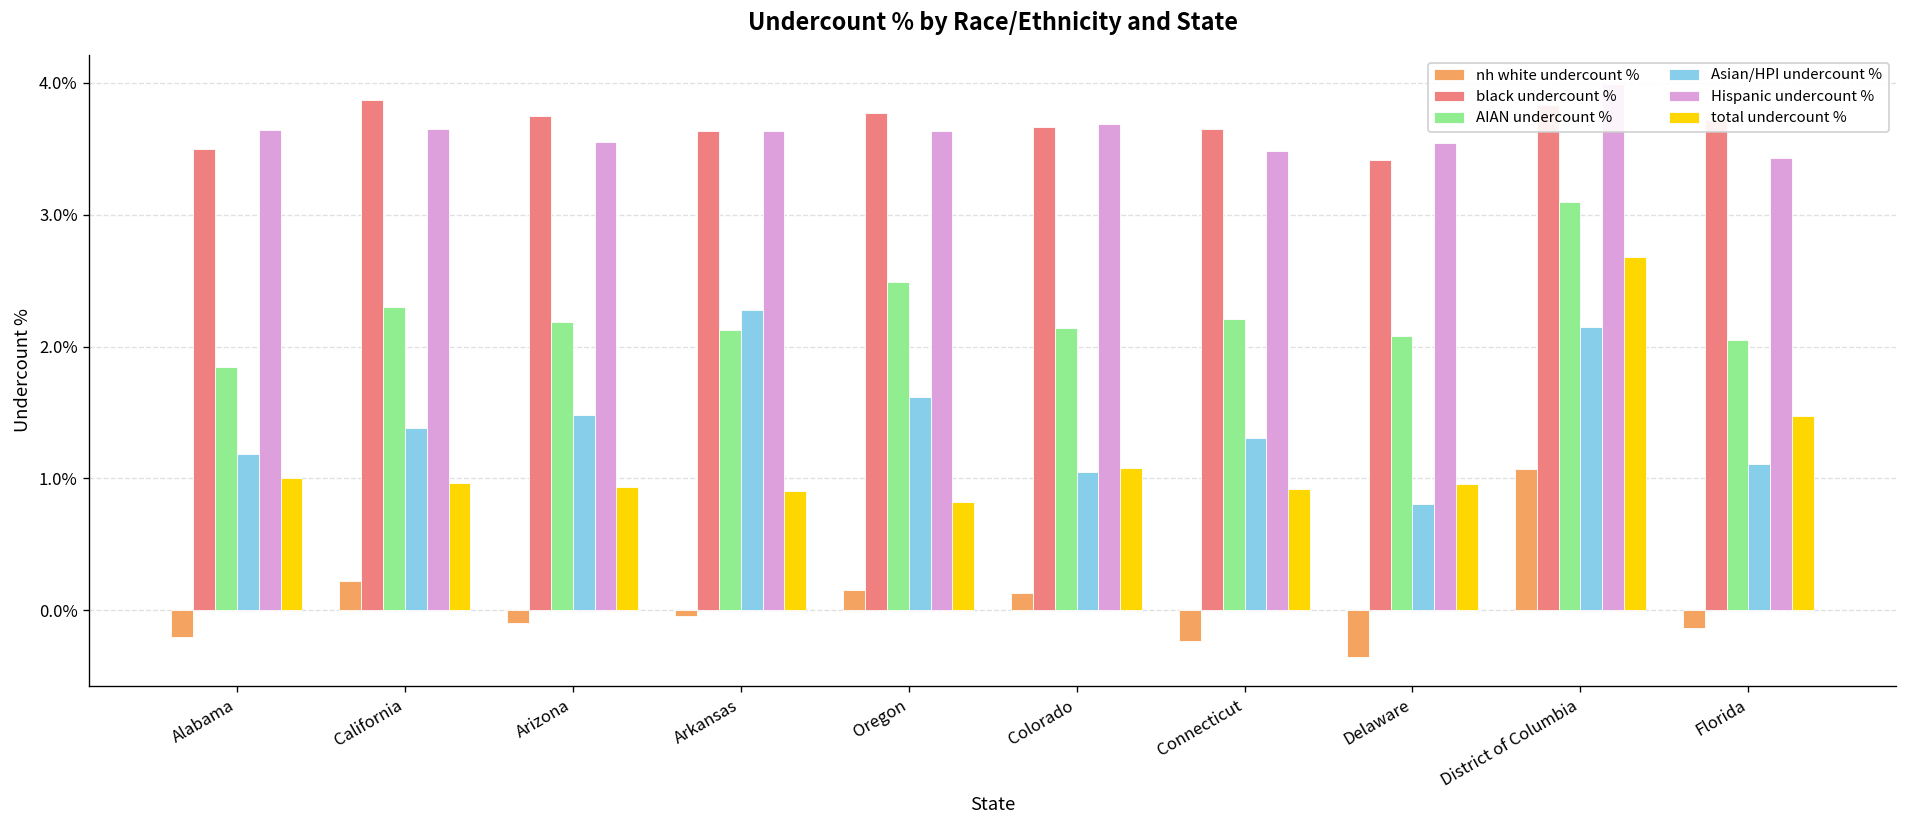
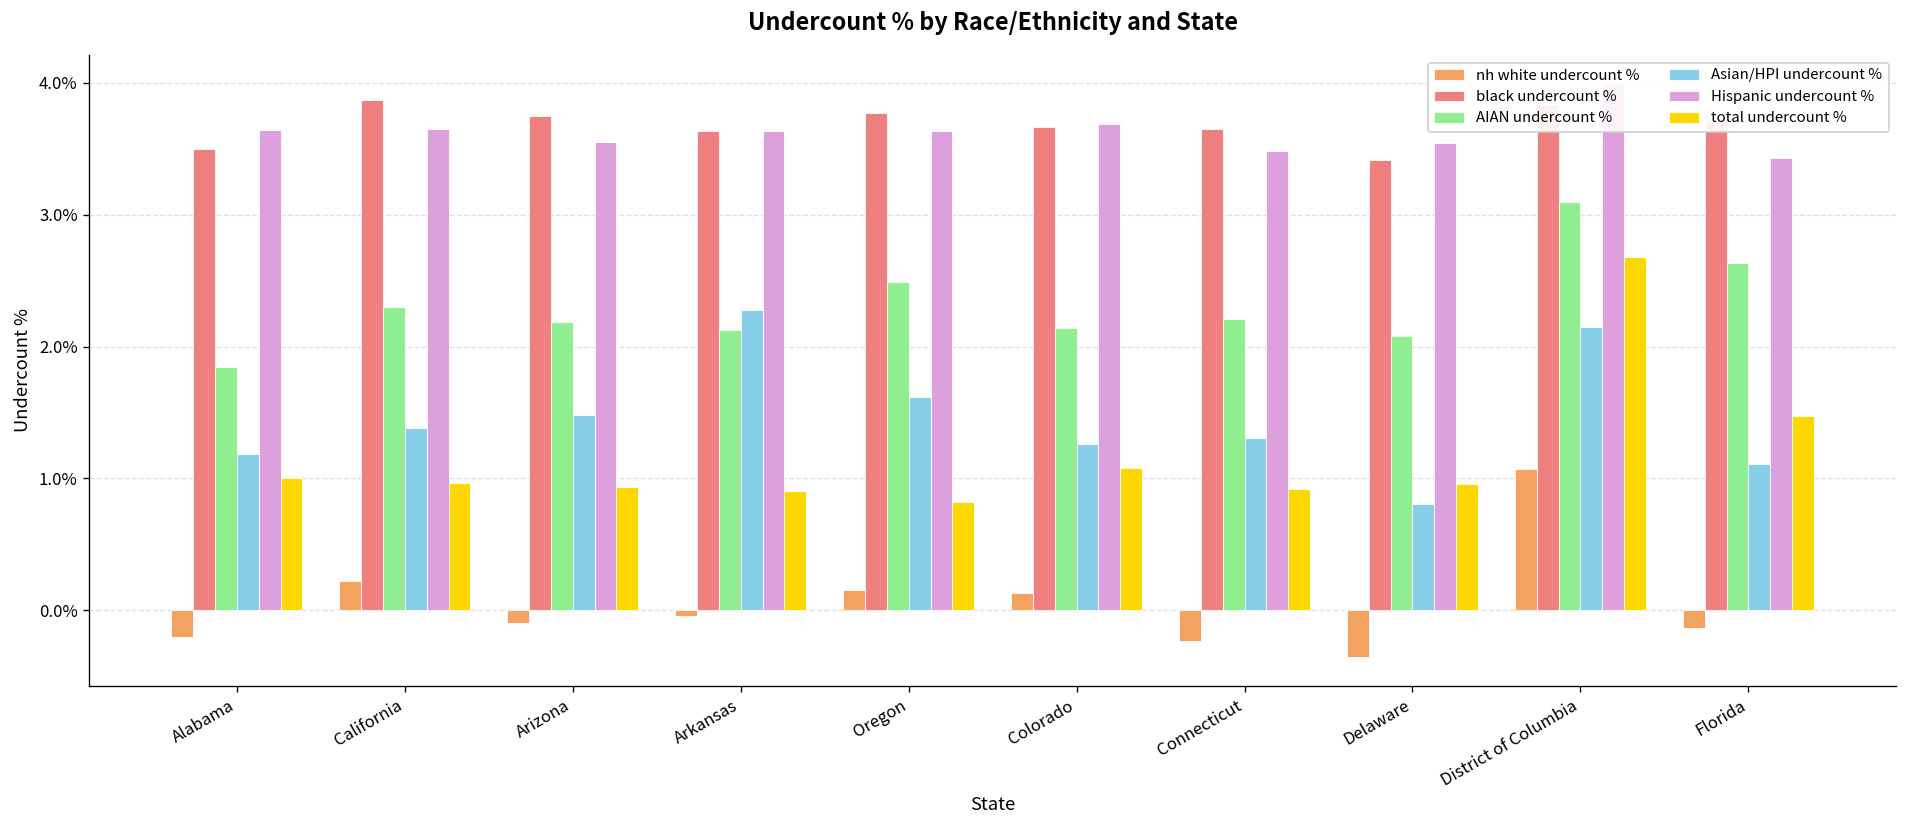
  {
    "AIAN undercount %": {
      "Alabama": "1.84%",
      "California": "2.30%",
      "Arizona": "2.19%",
      "Arkansas": "2.13%",
      "Oregon": "2.49%",
      "Colorado": "2.14%",
      "Connecticut": "2.21%",
      "Delaware": "2.08%",
      "District of Columbia": "3.10%",
-     "Florida": "2.05%"
+     "Florida": "2.63%"
    },
    "Asian/HPI undercount %": {
      "Alabama": "1.19%",
      "California": "1.38%",
      "Arizona": "1.48%",
      "Arkansas": "2.27%",
      "Oregon": "1.62%",
-     "Colorado": "1.05%",
+     "Colorado": "1.26%",
      "Connecticut": "1.31%",
      "Delaware": "0.81%",
      "District of Columbia": "2.15%",
      "Florida": "1.11%"
    },
    "Hispanic undercount %": {
      "Alabama": "3.64%",
      "California": "3.65%",
      "Arizona": "3.55%",
      "Arkansas": "3.63%",
      "Oregon": "3.63%",
      "Colorado": "3.68%",
      "Connecticut": "3.48%",
      "Delaware": "3.55%",
      "Florida": "3.43%"
    },
    "total undercount %": {
      "Alabama": "1.01%",
      "California": "0.96%",
      "Arizona": "0.94%",
      "Arkansas": "0.91%",
      "Oregon": "0.82%",
      "Colorado": "1.08%",
      "Connecticut": "0.92%",
      "Delaware": "0.96%",
      "District of Columbia": "2.68%",
      "Florida": "1.48%"
    }
  }
